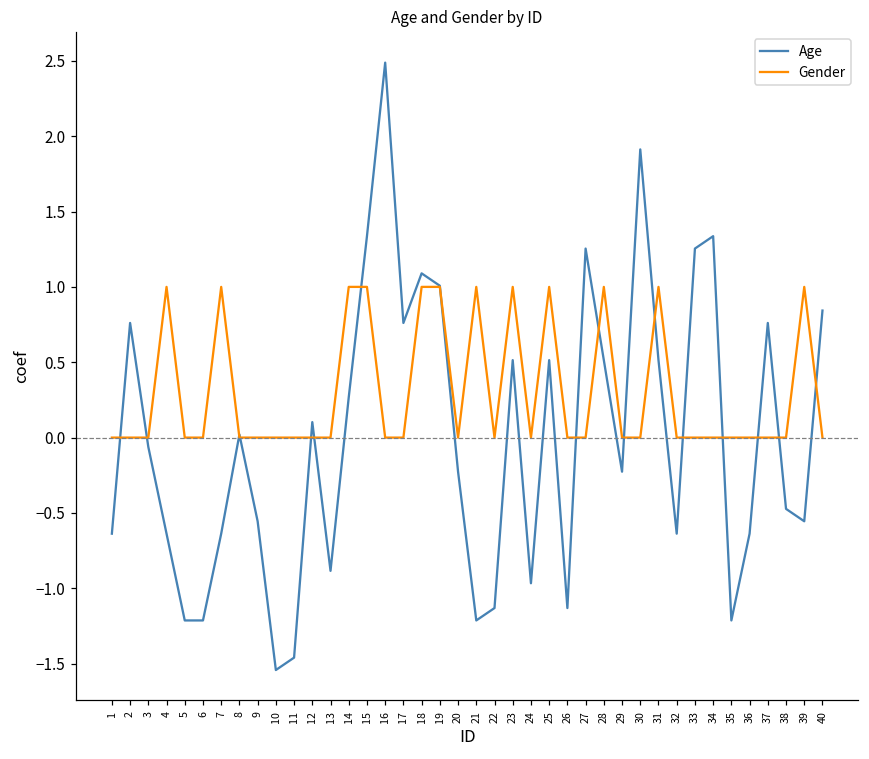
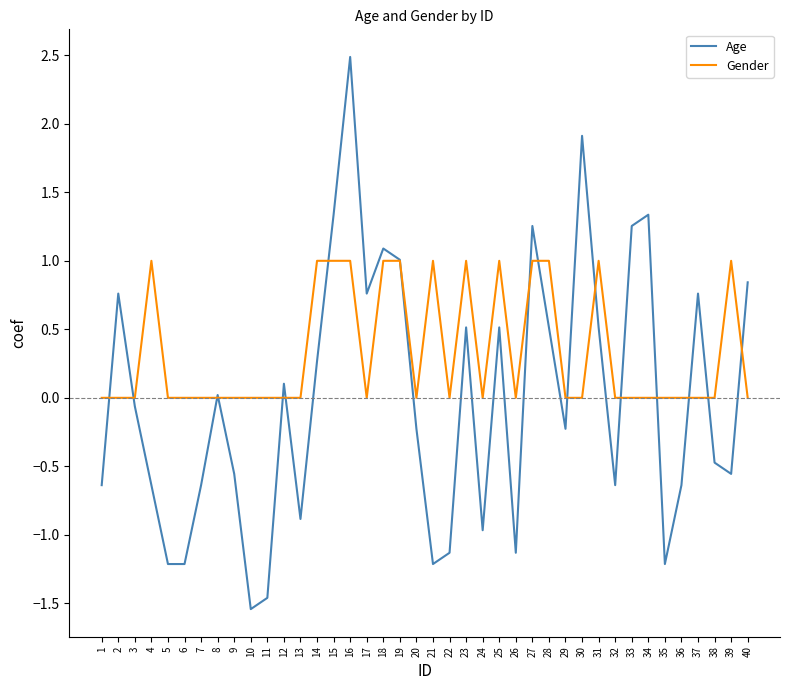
  {
    "Age": {
      "1": -0.64,
      "2": 0.76,
      "3": -0.06,
      "4": -0.64,
      "5": -1.21,
      "6": -1.21,
      "7": -0.64,
      "8": 0.02,
      "9": -0.56,
      "10": -1.54,
      "11": -1.46,
      "12": 0.10,
      "13": -0.88,
      "14": 0.27,
      "15": 1.34,
      "16": 2.49,
      "17": 0.76,
      "18": 1.09,
      "20": -0.23,
      "21": -1.21,
      "22": -1.13,
      "23": 0.51,
      "24": -0.97,
      "25": 0.51,
      "26": -1.13,
      "27": 1.25,
      "28": 0.51,
      "29": -0.23,
      "30": 1.91,
      "31": 0.51,
      "32": -0.64,
      "33": 1.25,
      "34": 1.34,
      "35": -1.21,
      "36": -0.64,
      "37": 0.76,
      "38": -0.47,
      "39": -0.56,
      "40": 0.84
    },
    "Gender": {
      "1": 0,
      "2": 0,
      "3": 0,
      "4": 1,
      "5": 0,
      "6": 0,
-     "7": 1,
+     "7": 0,
      "8": 0,
      "9": 0,
      "10": 0,
      "11": 0,
      "12": 0,
      "13": 0,
      "14": 1,
      "15": 1,
-     "16": 0,
+     "16": 1,
      "17": 0,
      "18": 1,
      "20": 0,
      "21": 1,
      "22": 0,
      "23": 1,
      "24": 0,
      "25": 1,
      "26": 0,
-     "27": 0,
+     "27": 1,
      "28": 1,
      "29": 0,
      "30": 0,
      "31": 1,
      "32": 0,
      "33": 0,
      "34": 0,
      "35": 0,
      "36": 0,
      "37": 0,
      "38": 0,
      "39": 1,
      "40": 0
    }
  }
